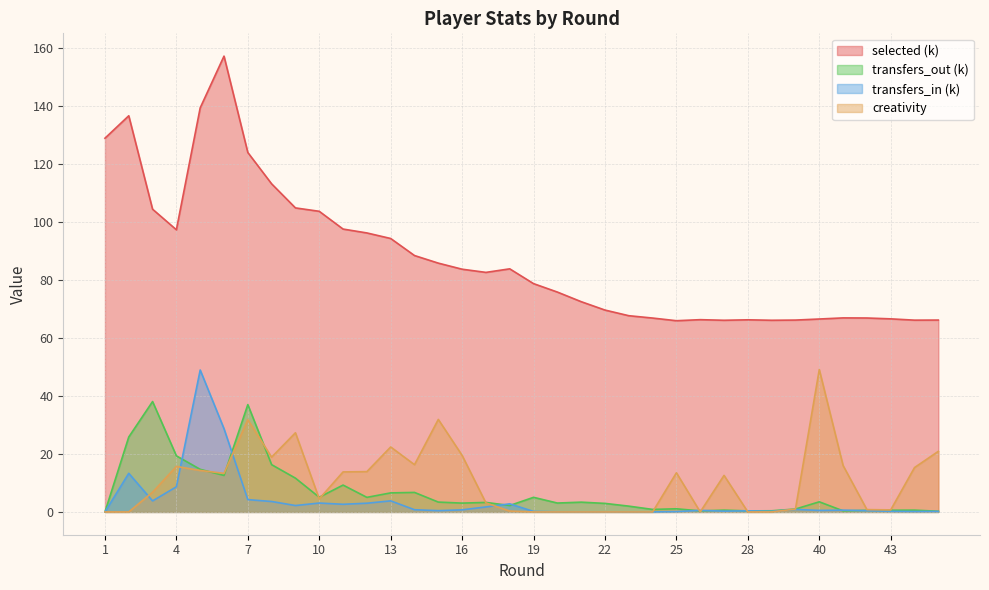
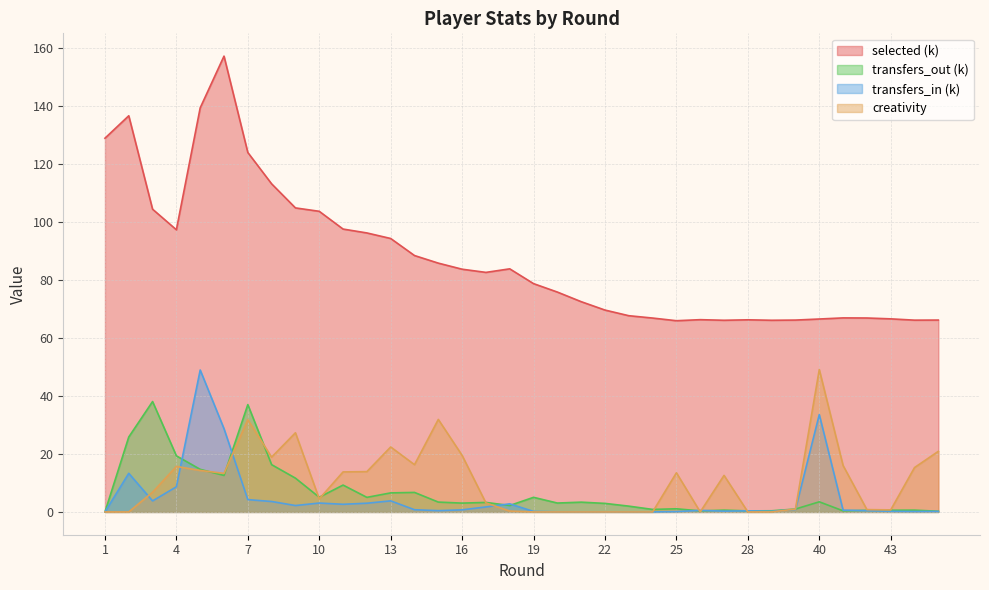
  {
    "transfers_out (k)": {
      "40": 3
    },
    "transfers_in (k)": {
-     "40": 1
+     "40": 34
    }
  }
